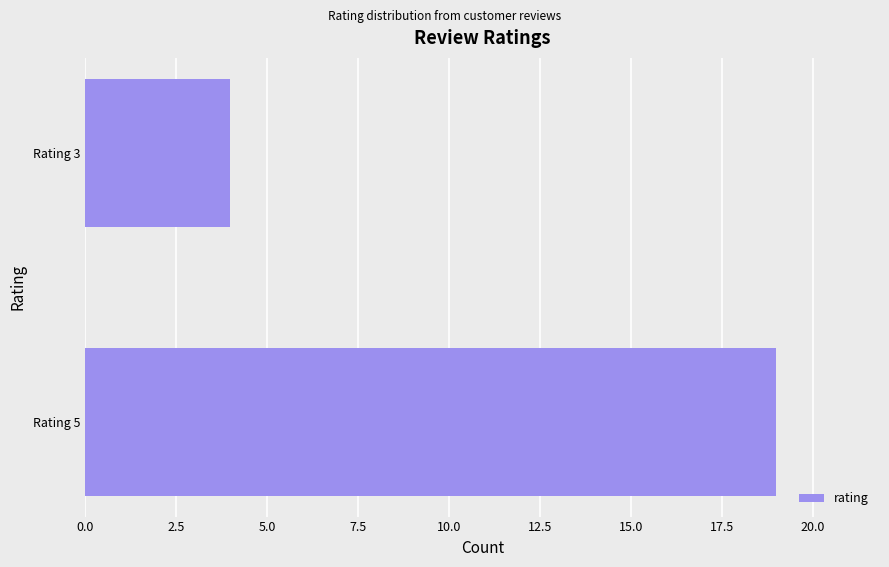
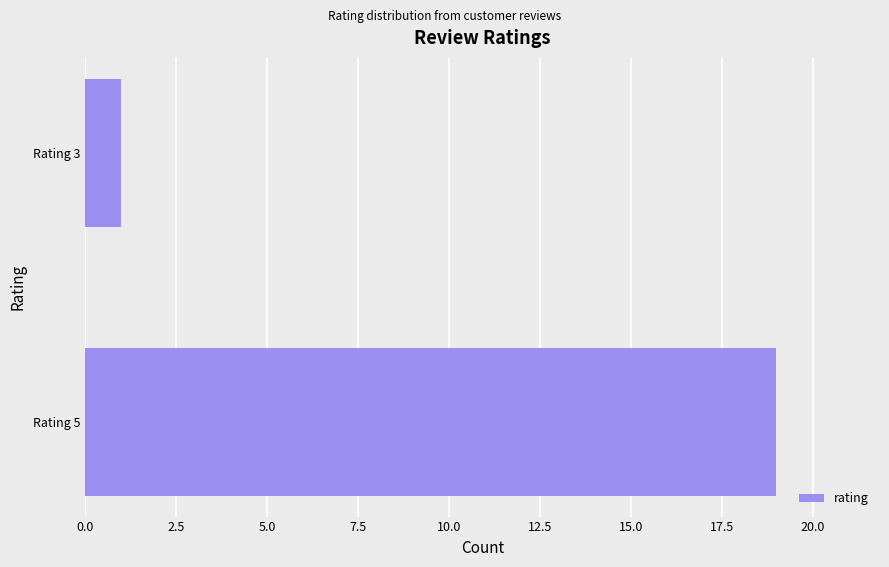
  {
-   "Rating 3": 4,
+   "Rating 3": 1,
    "Rating 5": 19
  }
